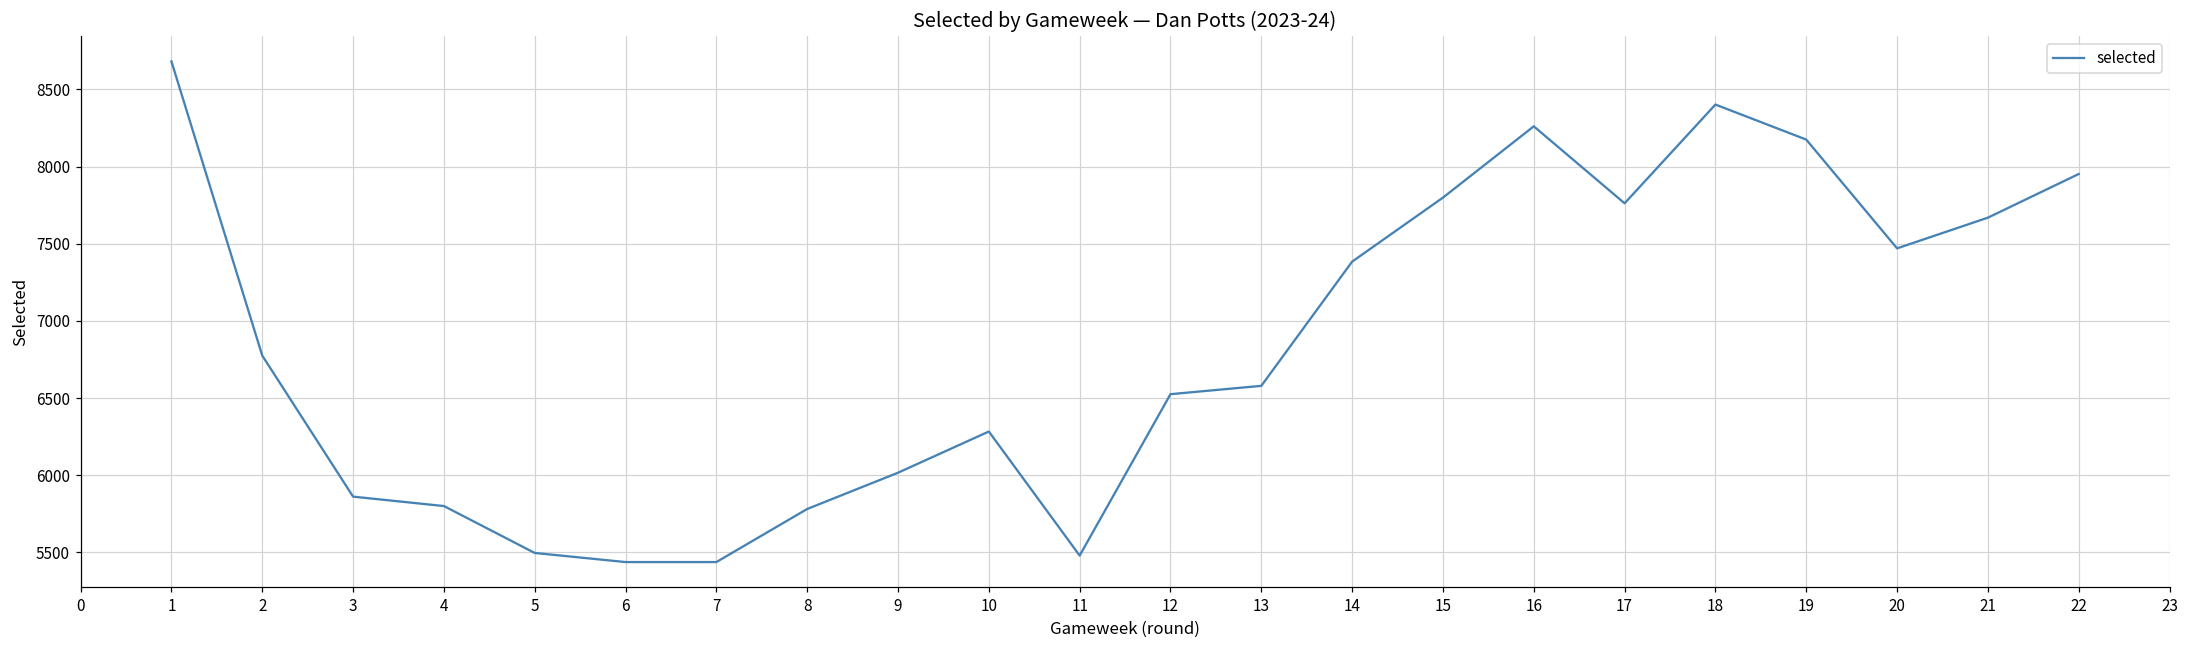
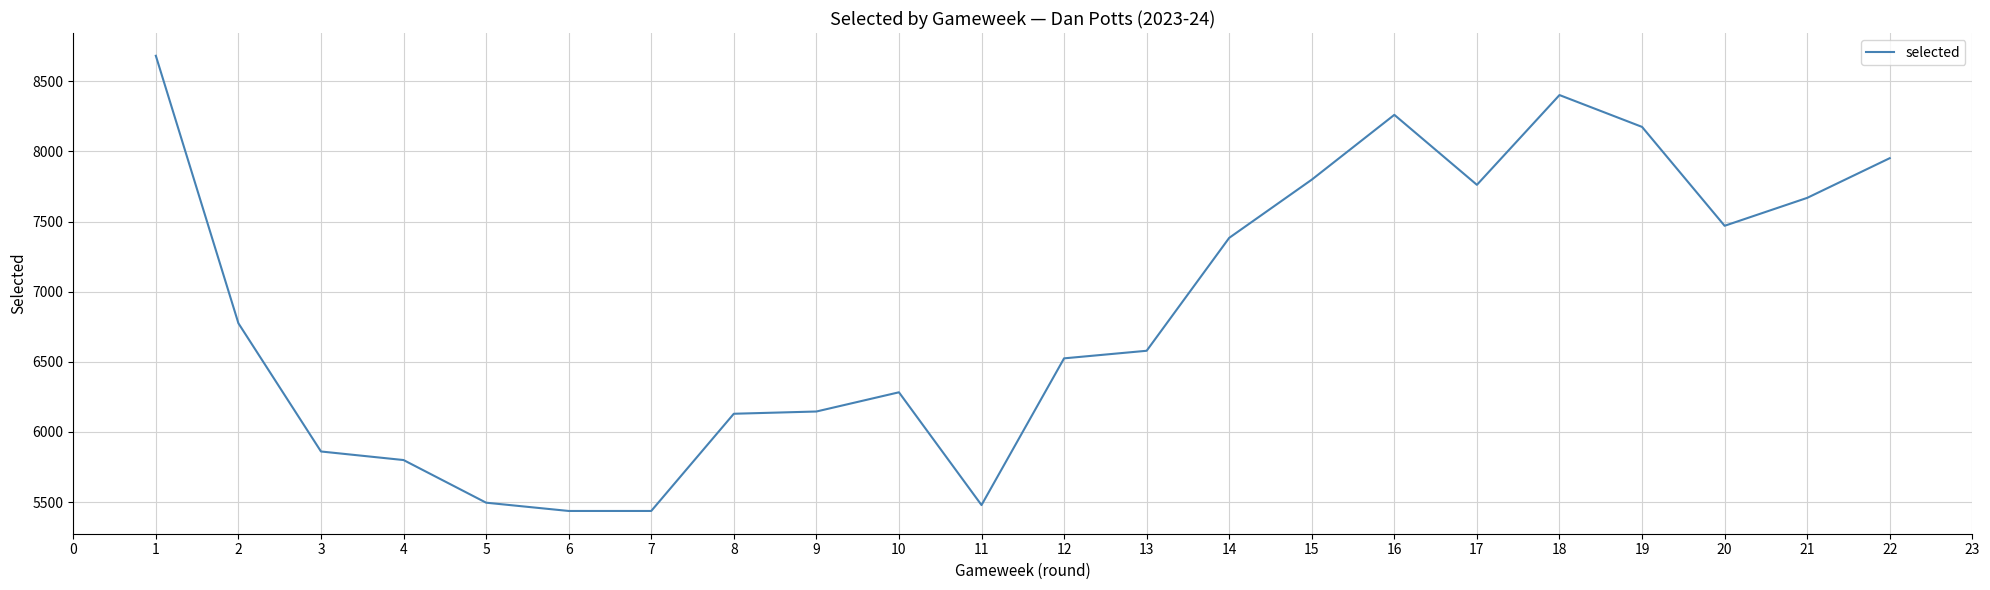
  {
    "1": 8680,
    "2": 6780,
    "3": 5860,
    "4": 5800,
    "5": 5500,
    "6": 5440,
    "7": 5440,
-   "8": 5780,
-   "9": 6020,
+   "8": 6130,
+   "9": 6150,
    "10": 6280,
    "11": 5480,
    "12": 6530,
    "13": 6580,
    "14": 7380,
    "15": 7800,
    "16": 8260,
    "17": 7760,
    "18": 8400,
    "19": 8180,
    "20": 7470,
    "21": 7670,
    "22": 7950
  }
